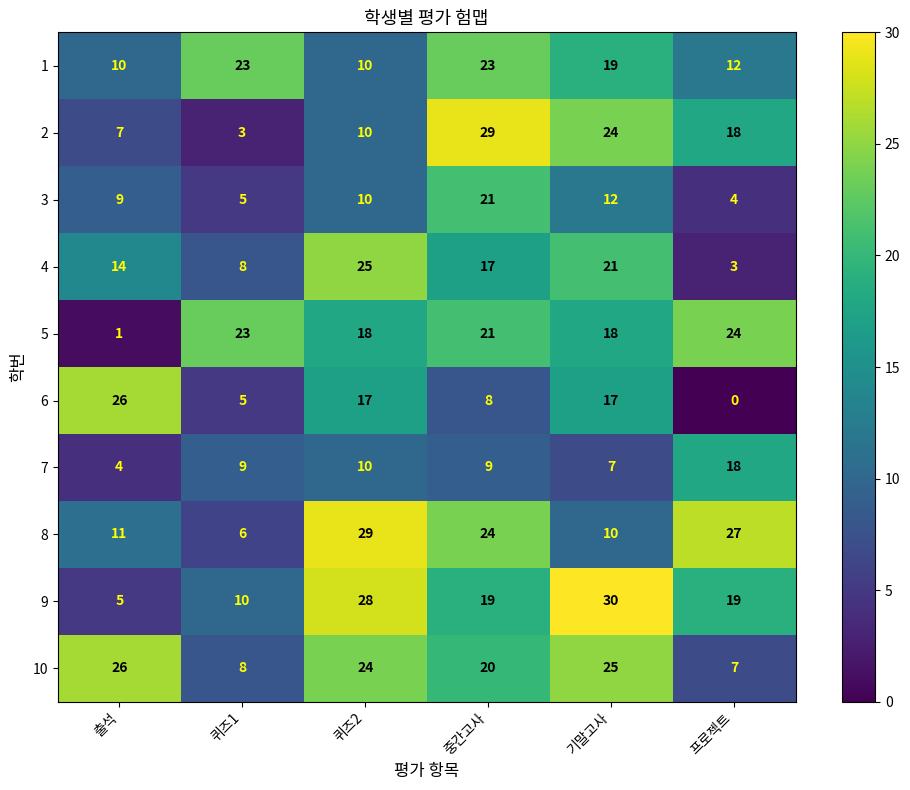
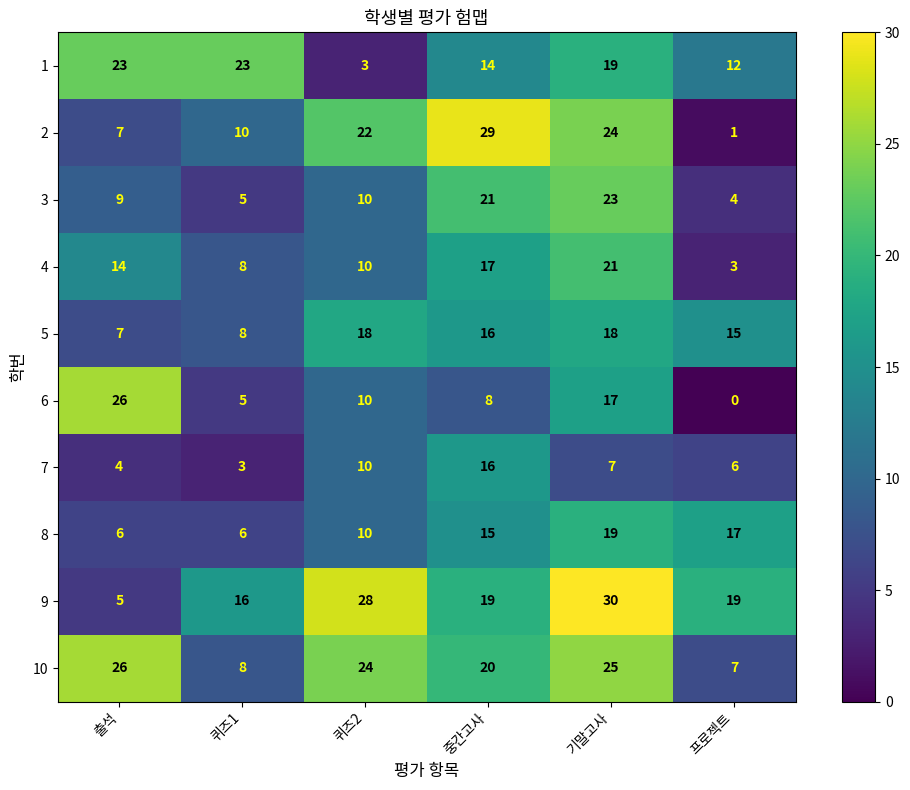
  {
    "1": {
-     "출석": 10,
+     "출석": 23,
      "퀴즈1": 23,
-     "퀴즈2": 10,
-     "중간고사": 23,
+     "퀴즈2": 3,
+     "중간고사": 14,
      "기말고사": 19,
      "프로젝트": 12
    },
    "2": {
      "출석": 7,
-     "퀴즈1": 3,
-     "퀴즈2": 10,
+     "퀴즈1": 10,
+     "퀴즈2": 22,
      "중간고사": 29,
      "기말고사": 24,
-     "프로젝트": 18
+     "프로젝트": 1
    },
    "3": {
      "출석": 9,
      "퀴즈1": 5,
      "퀴즈2": 10,
      "중간고사": 21,
-     "기말고사": 12,
+     "기말고사": 23,
      "프로젝트": 4
    },
    "4": {
      "출석": 14,
      "퀴즈1": 8,
-     "퀴즈2": 25,
+     "퀴즈2": 10,
      "중간고사": 17,
      "기말고사": 21,
      "프로젝트": 3
    },
    "5": {
-     "출석": 1,
-     "퀴즈1": 23,
+     "출석": 7,
+     "퀴즈1": 8,
      "퀴즈2": 18,
-     "중간고사": 21,
+     "중간고사": 16,
      "기말고사": 18,
-     "프로젝트": 24
+     "프로젝트": 15
    },
    "6": {
      "출석": 26,
      "퀴즈1": 5,
-     "퀴즈2": 17,
+     "퀴즈2": 10,
      "중간고사": 8,
      "기말고사": 17,
      "프로젝트": 0
    },
    "7": {
      "출석": 4,
-     "퀴즈1": 9,
+     "퀴즈1": 3,
      "퀴즈2": 10,
-     "중간고사": 9,
+     "중간고사": 16,
      "기말고사": 7,
-     "프로젝트": 18
+     "프로젝트": 6
    },
    "8": {
-     "출석": 11,
+     "출석": 6,
      "퀴즈1": 6,
-     "퀴즈2": 29,
-     "중간고사": 24,
-     "기말고사": 10,
-     "프로젝트": 27
+     "퀴즈2": 10,
+     "중간고사": 15,
+     "기말고사": 19,
+     "프로젝트": 17
    },
    "9": {
      "출석": 5,
-     "퀴즈1": 10,
+     "퀴즈1": 16,
      "퀴즈2": 28,
      "중간고사": 19,
      "기말고사": 30,
      "프로젝트": 19
    },
    "10": {
      "출석": 26,
      "퀴즈1": 8,
      "퀴즈2": 24,
      "중간고사": 20,
      "기말고사": 25,
      "프로젝트": 7
    }
  }
